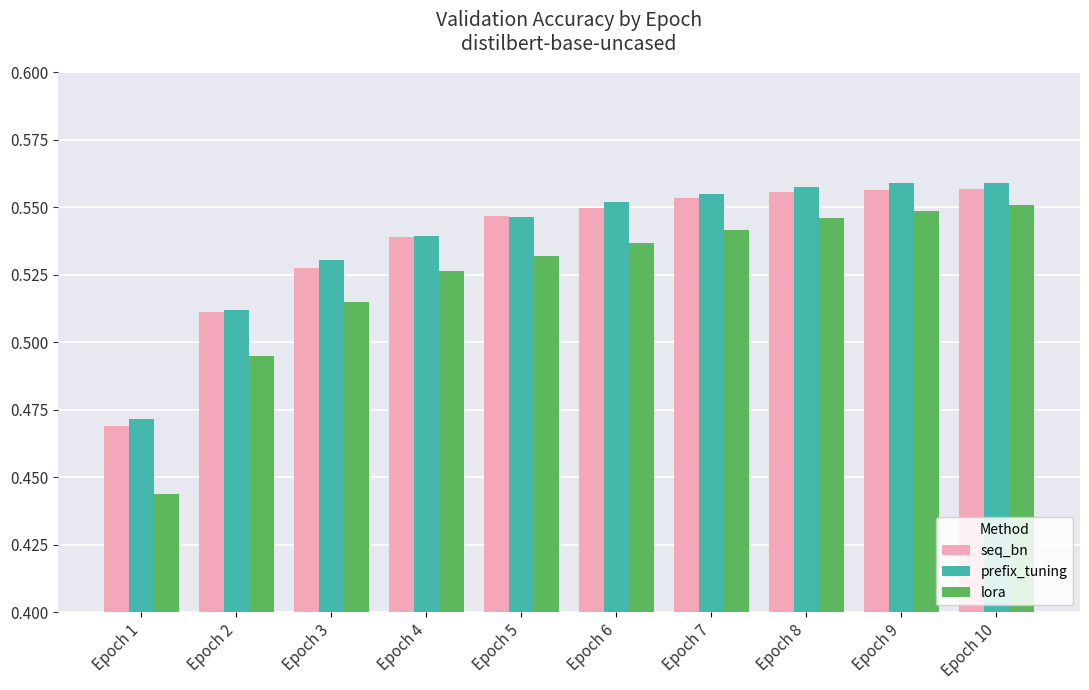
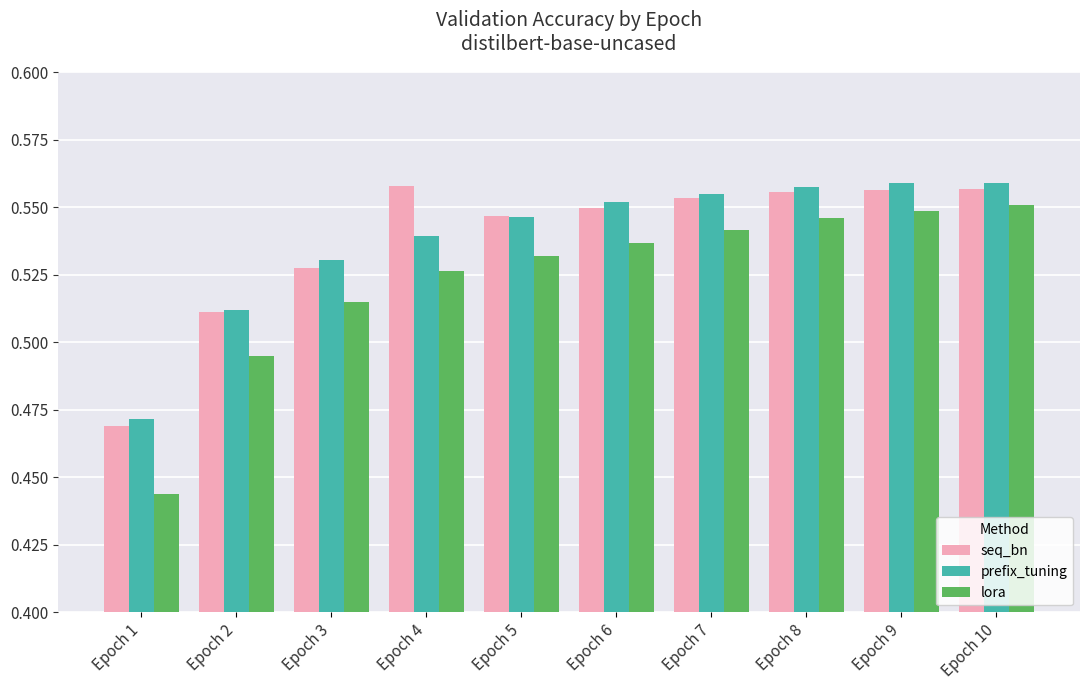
  {
    "seq_bn": {
      "Epoch 1": 0.469,
      "Epoch 2": 0.511,
      "Epoch 3": 0.527,
-     "Epoch 4": 0.539,
+     "Epoch 4": 0.558,
      "Epoch 5": 0.547,
      "Epoch 6": 0.550,
      "Epoch 7": 0.554,
      "Epoch 8": 0.556,
      "Epoch 9": 0.556,
      "Epoch 10": 0.557
    },
    "prefix_tuning": {
      "Epoch 1": 0.472,
      "Epoch 2": 0.512,
      "Epoch 3": 0.531,
      "Epoch 4": 0.539,
      "Epoch 5": 0.547,
      "Epoch 6": 0.552,
      "Epoch 7": 0.555,
      "Epoch 8": 0.558,
      "Epoch 9": 0.559,
      "Epoch 10": 0.559
    },
    "lora": {
      "Epoch 1": 0.444,
      "Epoch 2": 0.495,
      "Epoch 3": 0.515,
      "Epoch 4": 0.526,
      "Epoch 5": 0.532,
      "Epoch 6": 0.537,
      "Epoch 7": 0.542,
      "Epoch 8": 0.546,
      "Epoch 9": 0.549,
      "Epoch 10": 0.551
    }
  }
